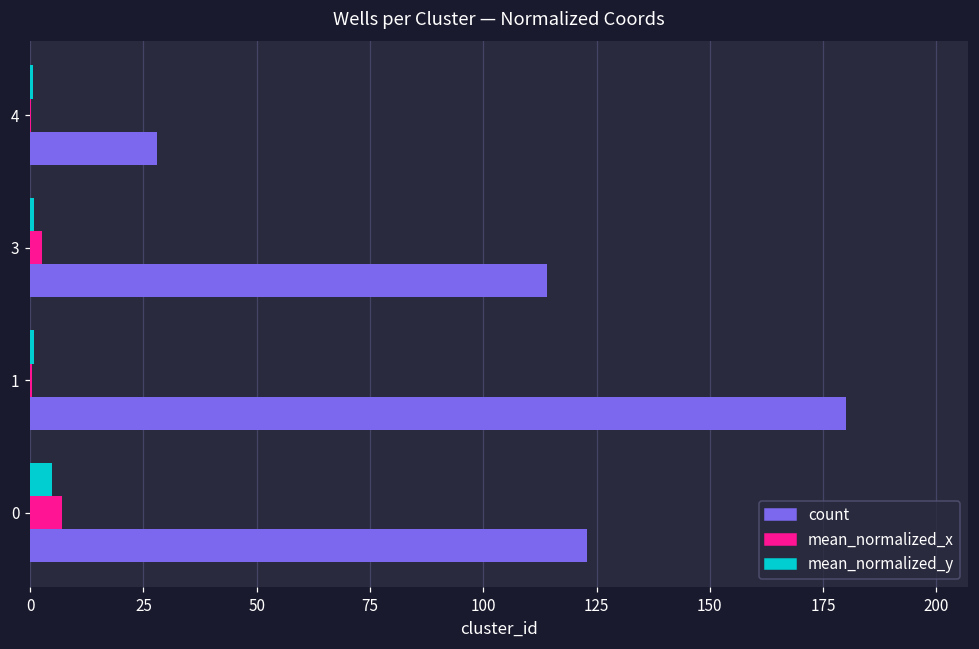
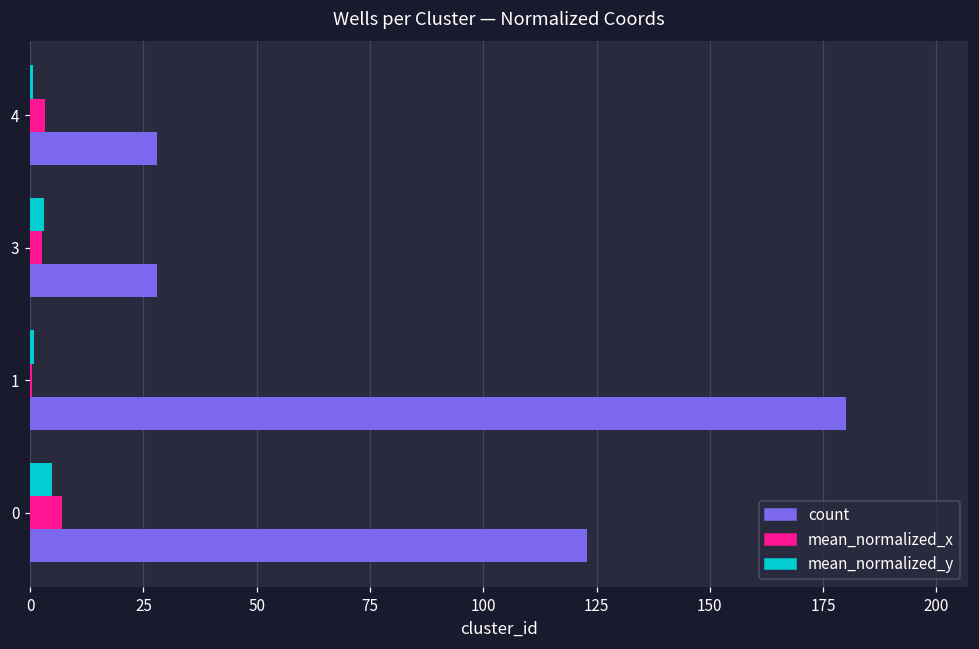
  {
    "count": {
      "4": 28,
-     "3": 114,
+     "3": 28,
      "1": 180,
      "0": 123
    },
    "mean_normalized_x": {
-     "4": 0,
+     "4": 3,
      "3": 3,
      "0": 7
    },
    "mean_normalized_y": {
      "4": 1,
-     "3": 1,
+     "3": 3,
      "1": 1,
      "0": 5
    }
  }
